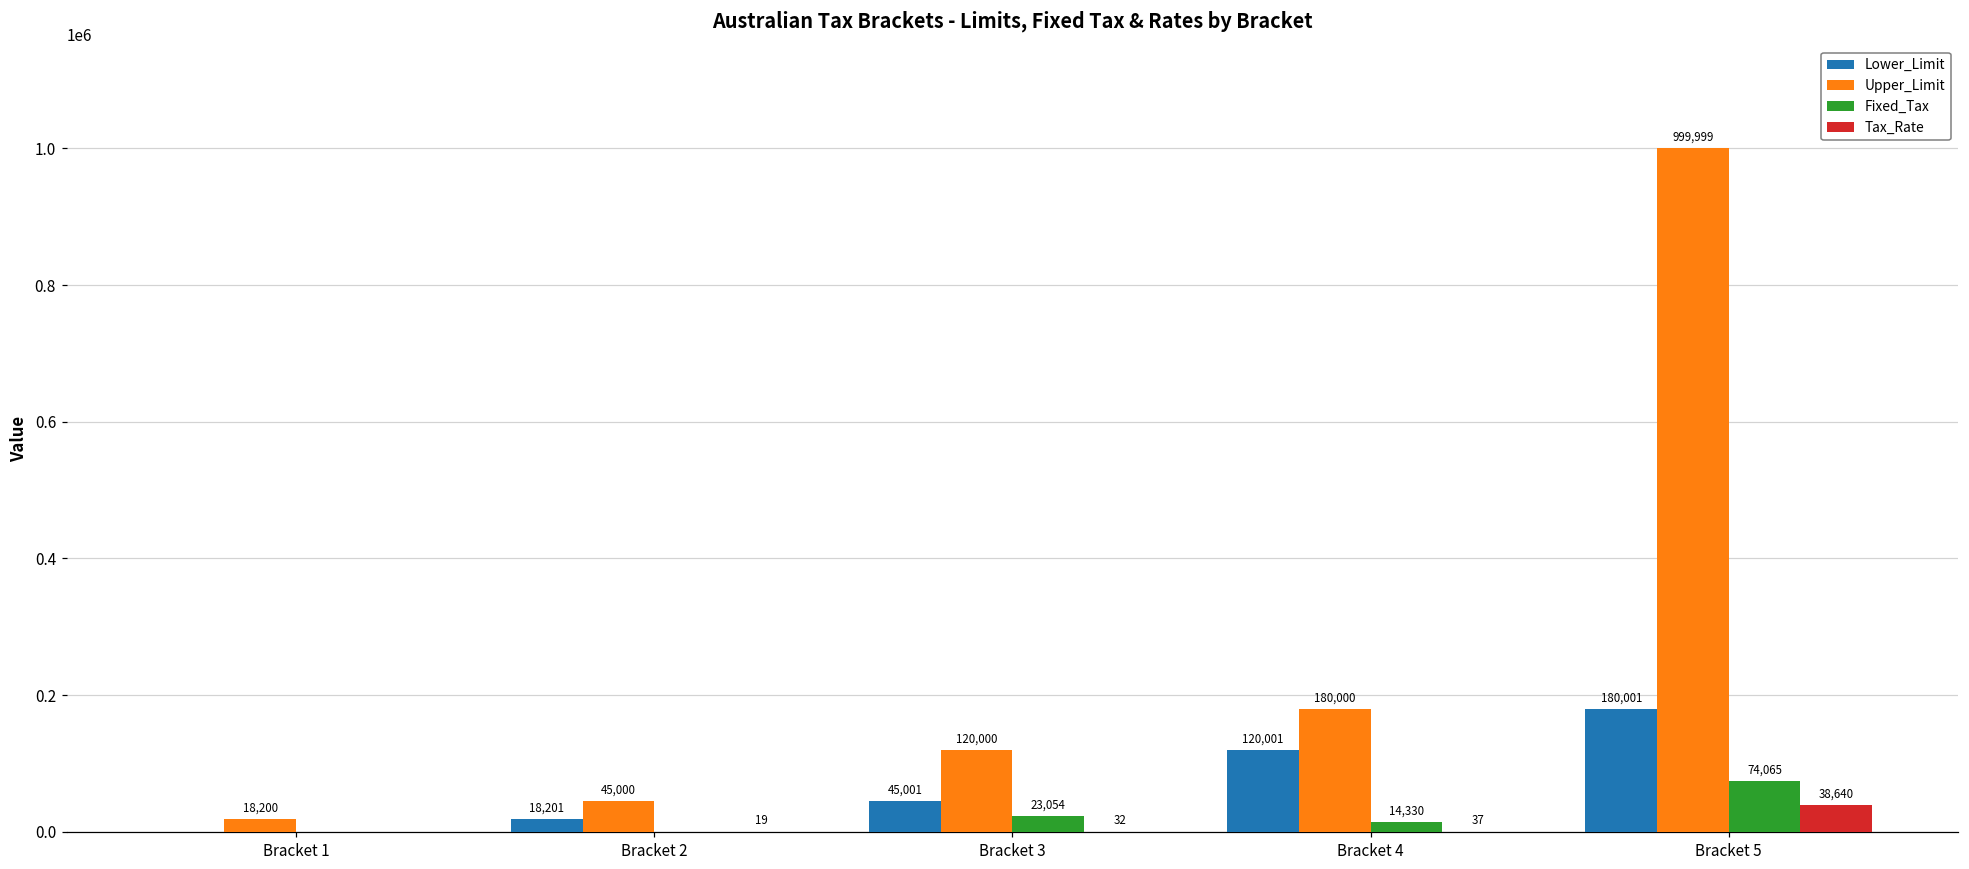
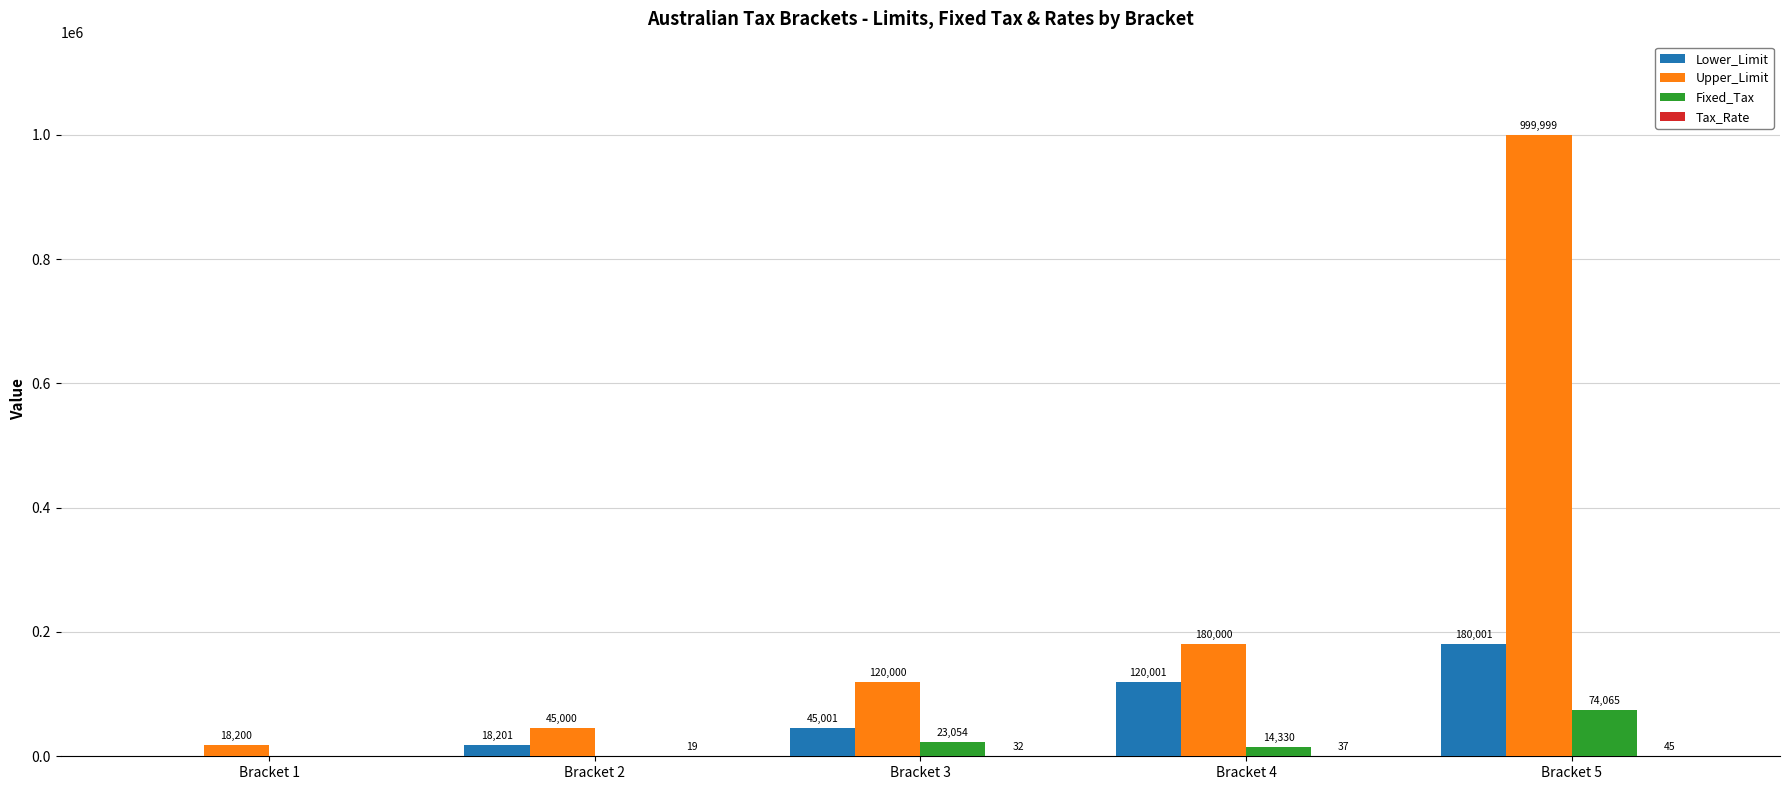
  {
    "Lower_Limit": {
      "Bracket 2": "18,201",
      "Bracket 3": "45,001",
      "Bracket 4": "120,001",
      "Bracket 5": "180,001"
    },
    "Upper_Limit": {
      "Bracket 1": "18,200",
      "Bracket 2": "45,000",
      "Bracket 3": "120,000",
      "Bracket 4": "180,000",
      "Bracket 5": "999,999"
    },
    "Fixed_Tax": {
      "Bracket 3": "23,054",
      "Bracket 4": "14,330",
      "Bracket 5": "74,065"
    },
    "Tax_Rate": {
      "Bracket 2": "19",
      "Bracket 3": "32",
      "Bracket 4": "37",
-     "Bracket 5": "38,640"
+     "Bracket 5": "45"
    }
  }
